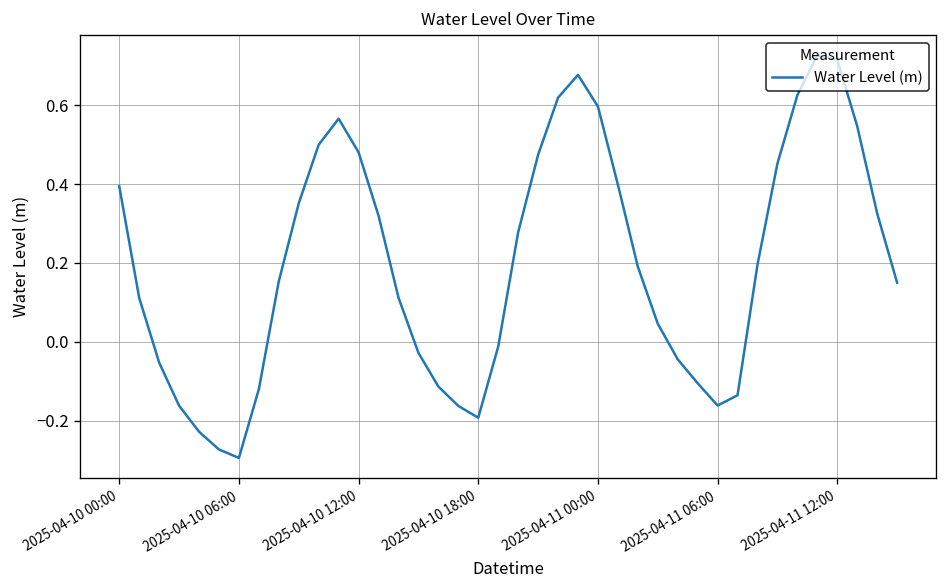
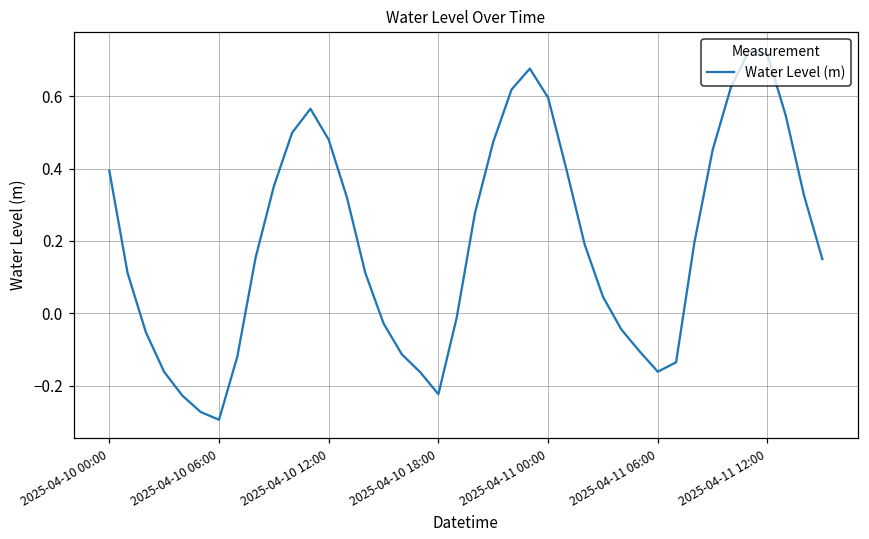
  {
    "2025-04-10 00:00": 0.39,
    "2025-04-10 06:00": -0.29,
    "2025-04-10 12:00": 0.48,
-   "2025-04-10 18:00": -0.19,
+   "2025-04-10 18:00": -0.22,
    "2025-04-11 00:00": 0.60,
    "2025-04-11 06:00": -0.16
  }
